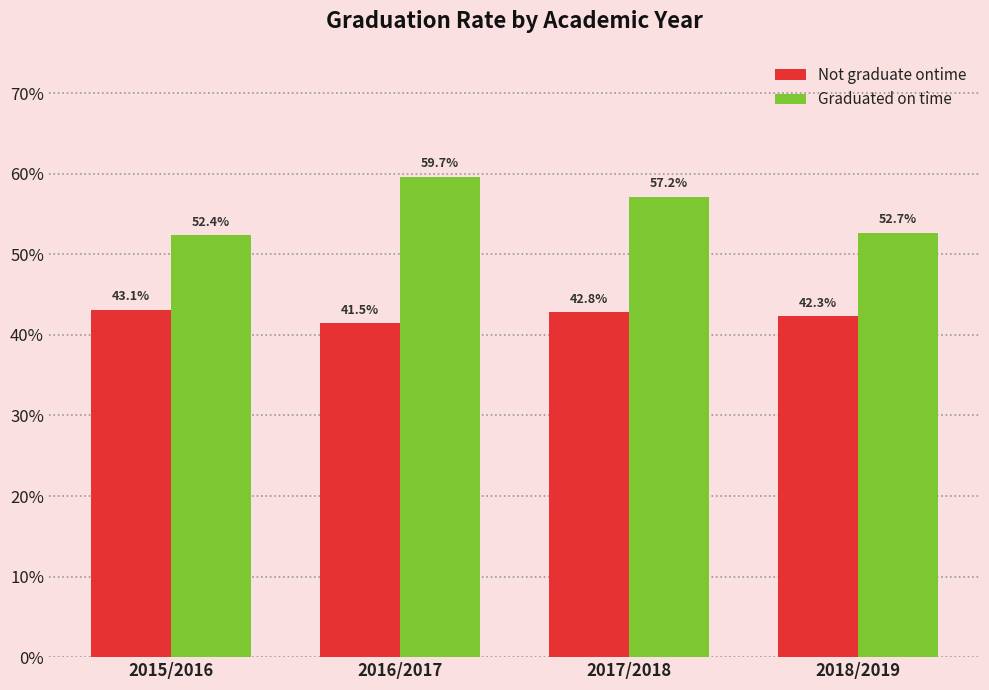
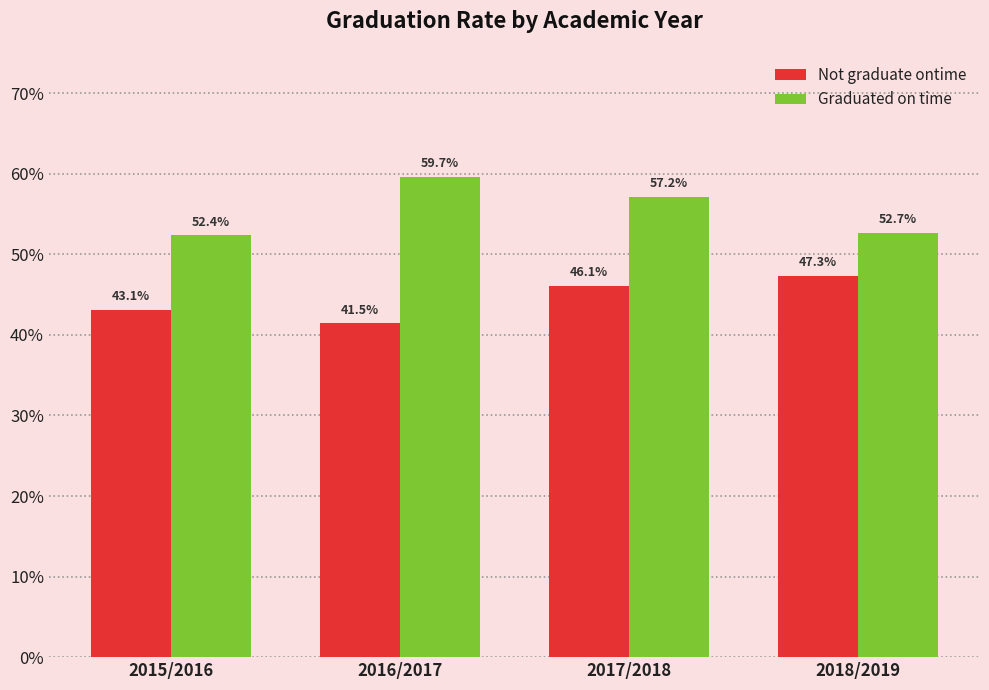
  {
    "Not graduate ontime": {
      "2015/2016": "43.1%",
      "2016/2017": "41.5%",
-     "2017/2018": "42.8%",
-     "2018/2019": "42.3%"
+     "2017/2018": "46.1%",
+     "2018/2019": "47.3%"
    },
    "Graduated on time": {
      "2015/2016": "52.4%",
      "2016/2017": "59.7%",
      "2017/2018": "57.2%",
      "2018/2019": "52.7%"
    }
  }
